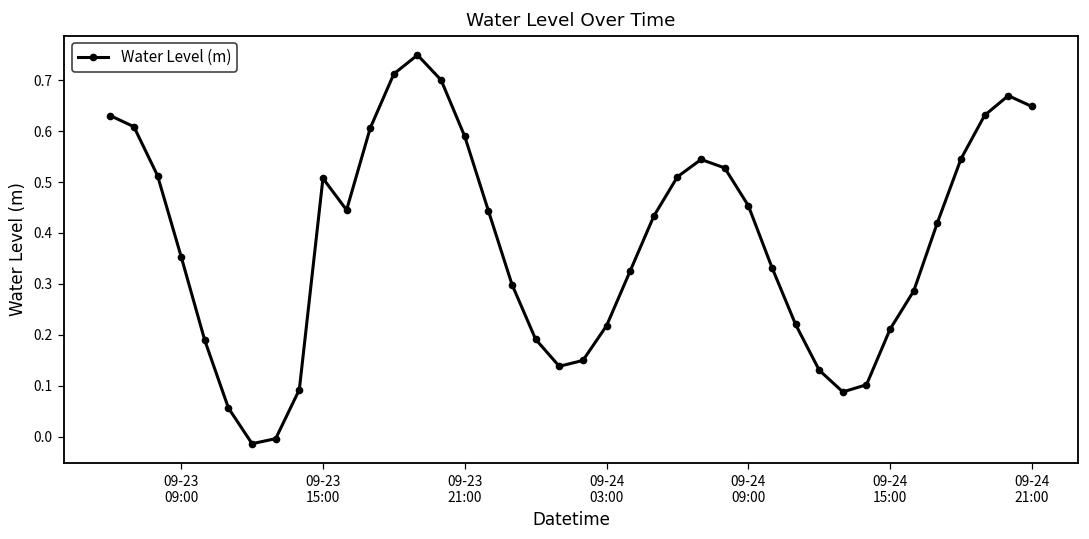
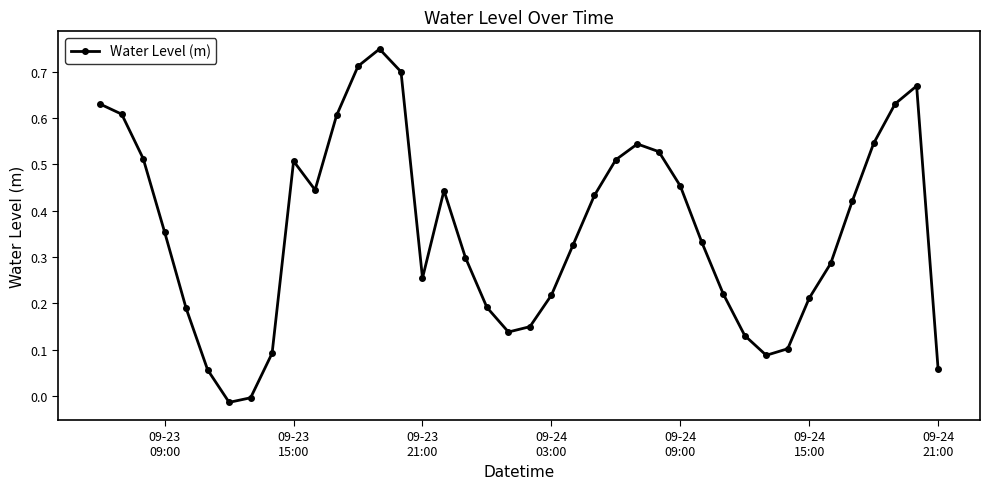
  {
    "09-23 09:00": 0.35,
    "09-23 15:00": 0.51,
-   "09-23 21:00": 0.59,
+   "09-23 21:00": 0.25,
    "09-24 03:00": 0.22,
    "09-24 09:00": 0.45,
    "09-24 15:00": 0.21,
-   "09-24 21:00": 0.65
+   "09-24 21:00": 0.06
  }
